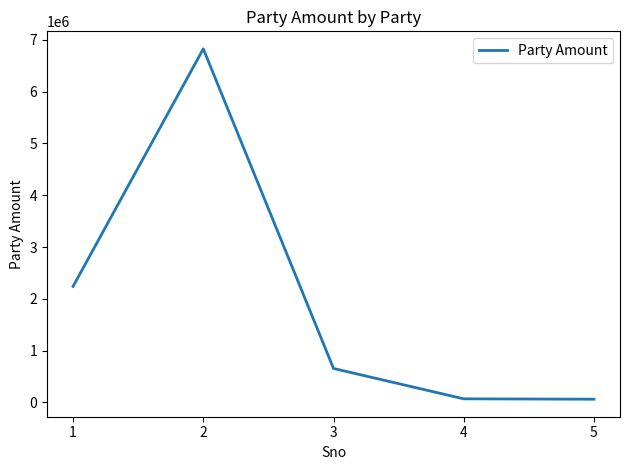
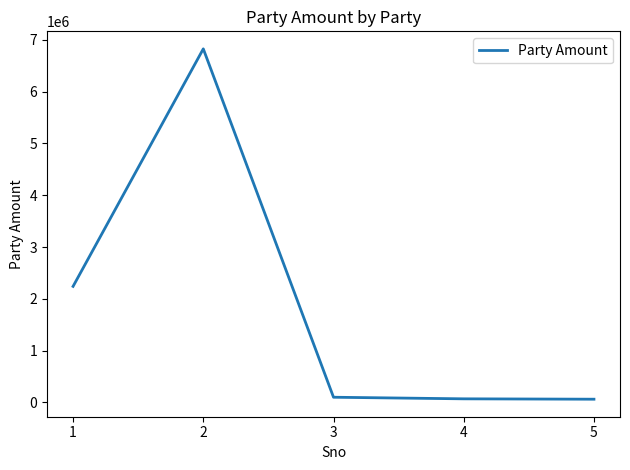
  {
    "1": 2200000,
    "2": 6800000,
-   "3": 700000,
+   "3": 100000,
    "4": 100000,
    "5": 100000
  }
